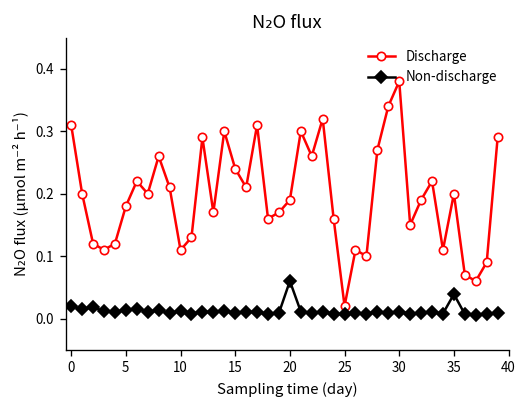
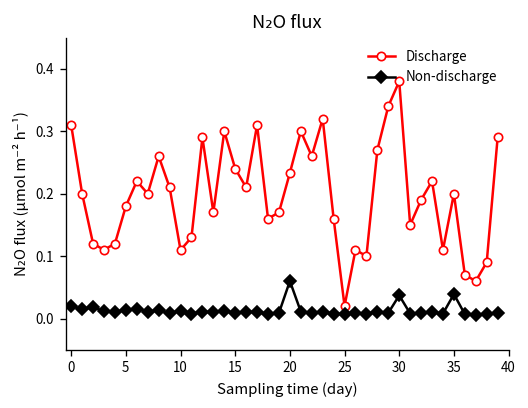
  {
    "Discharge": {
      "0": 0.31,
      "5": 0.18,
      "10": 0.11,
      "15": 0.24,
-     "20": 0.19,
+     "20": 0.23,
      "25": 0.02,
      "30": 0.38,
      "35": 0.20
    },
    "Non-discharge": {
      "0": 0.02,
      "5": 0.01,
      "10": 0.01,
      "15": 0.01,
      "20": 0.06,
      "25": 0.01,
-     "30": 0.01,
+     "30": 0.04,
      "35": 0.04
    }
  }
